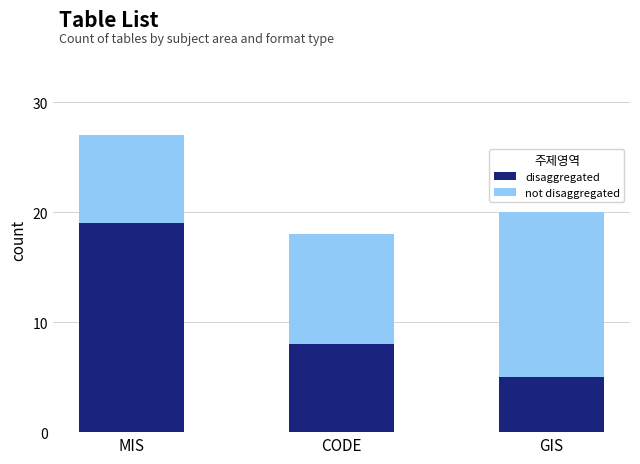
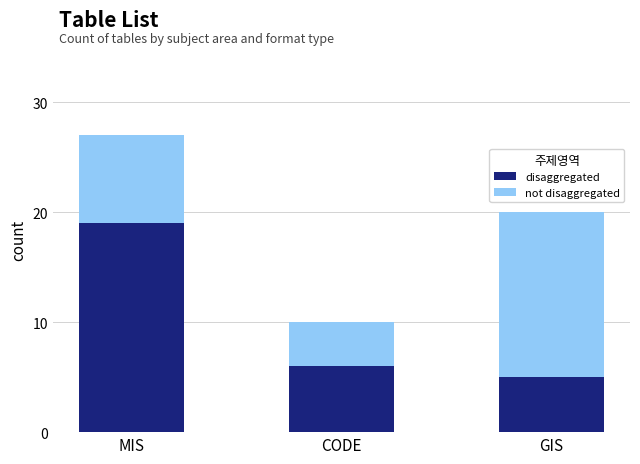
  {
    "disaggregated": {
      "MIS": 19,
-     "CODE": 8,
+     "CODE": 6,
      "GIS": 5
    },
    "not disaggregated": {
      "MIS": 8,
-     "CODE": 10,
+     "CODE": 4,
      "GIS": 15
    }
  }
